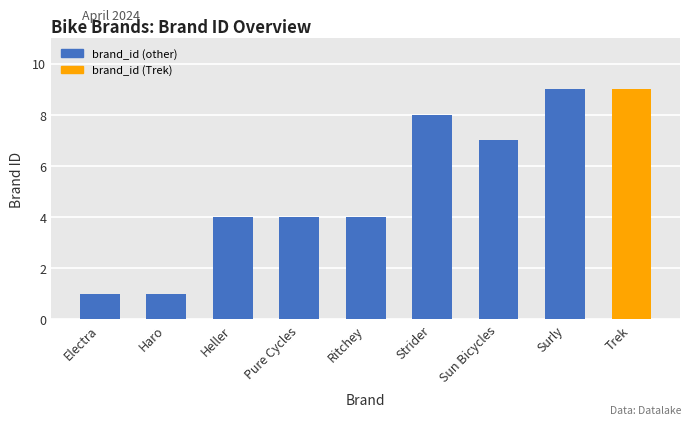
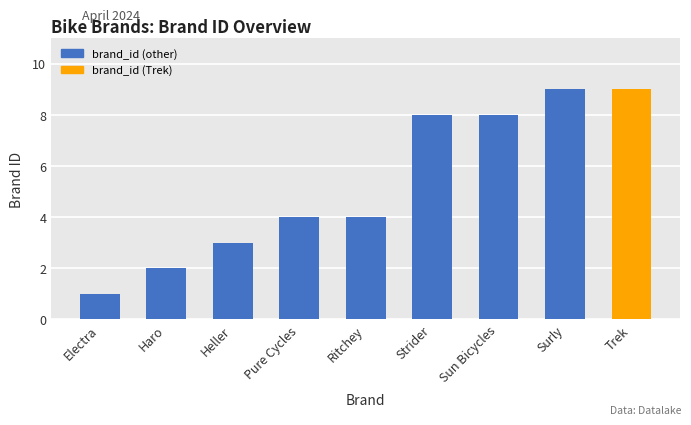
  {
    "Electra": 1,
-   "Haro": 1,
-   "Heller": 4,
+   "Haro": 2,
+   "Heller": 3,
    "Pure Cycles": 4,
    "Ritchey": 4,
    "Strider": 8,
-   "Sun Bicycles": 7,
+   "Sun Bicycles": 8,
    "Surly": 9,
    "Trek": 9
  }
